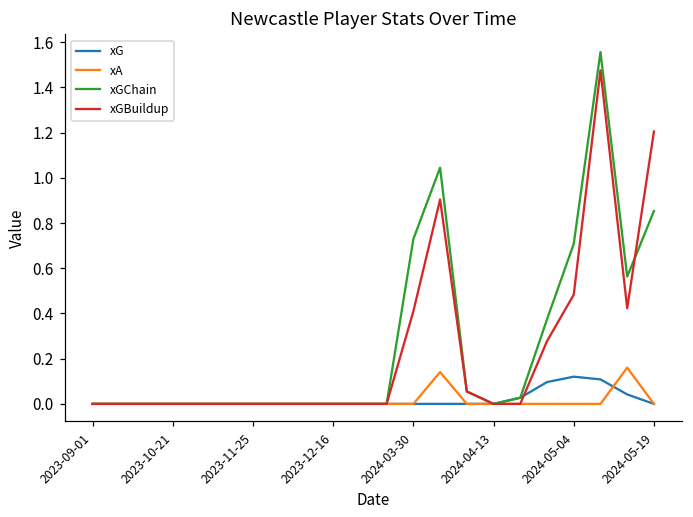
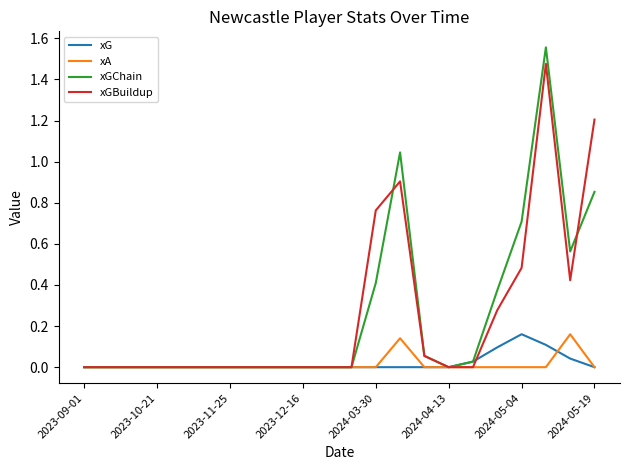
  {
    "xG": {
-     "2024-05-04": 0.12
+     "2024-05-04": 0.16
    },
    "xA": {
      "2024-05-04": 0.00
    },
    "xGChain": {
-     "2024-03-30": 0.73,
+     "2024-03-30": 0.41,
      "2024-05-04": 0.71,
      "2024-05-19": 0.85
    },
    "xGBuildup": {
-     "2024-03-30": 0.41,
+     "2024-03-30": 0.76,
      "2024-05-04": 0.48,
      "2024-05-19": 1.20
    }
  }
